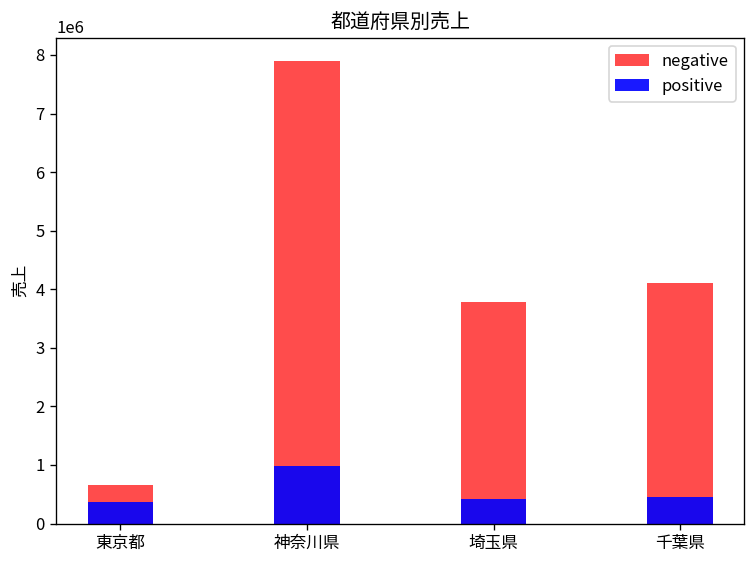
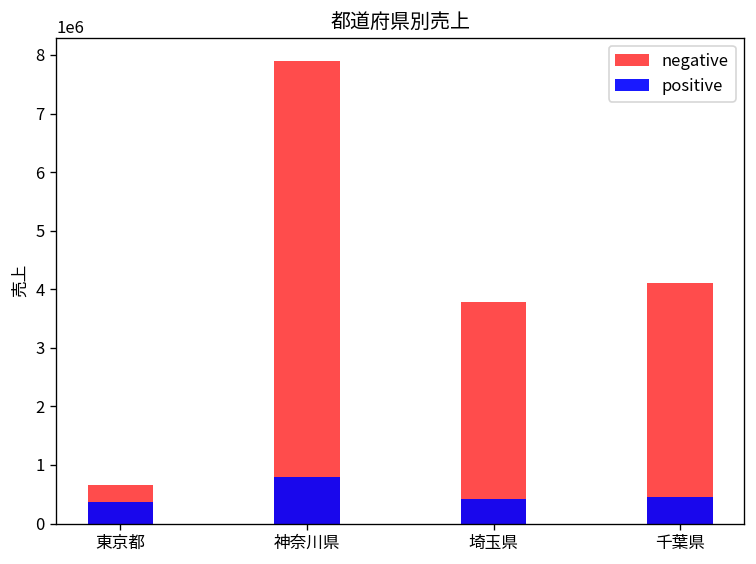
  {
    "negative": {
      "東京都": 700000,
      "神奈川県": 7900000,
      "埼玉県": 3800000,
      "千葉県": 4100000
    },
    "positive": {
-     "神奈川県": 1000000
+     "神奈川県": 800000
    }
  }
